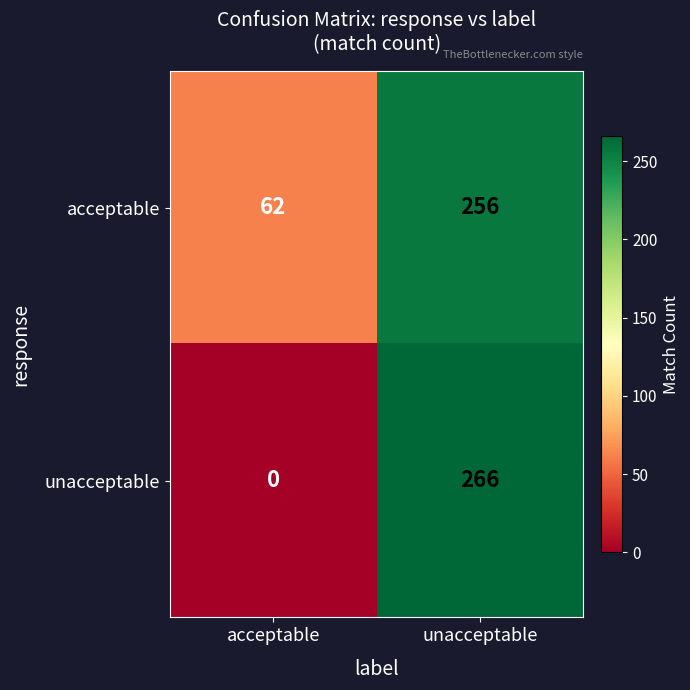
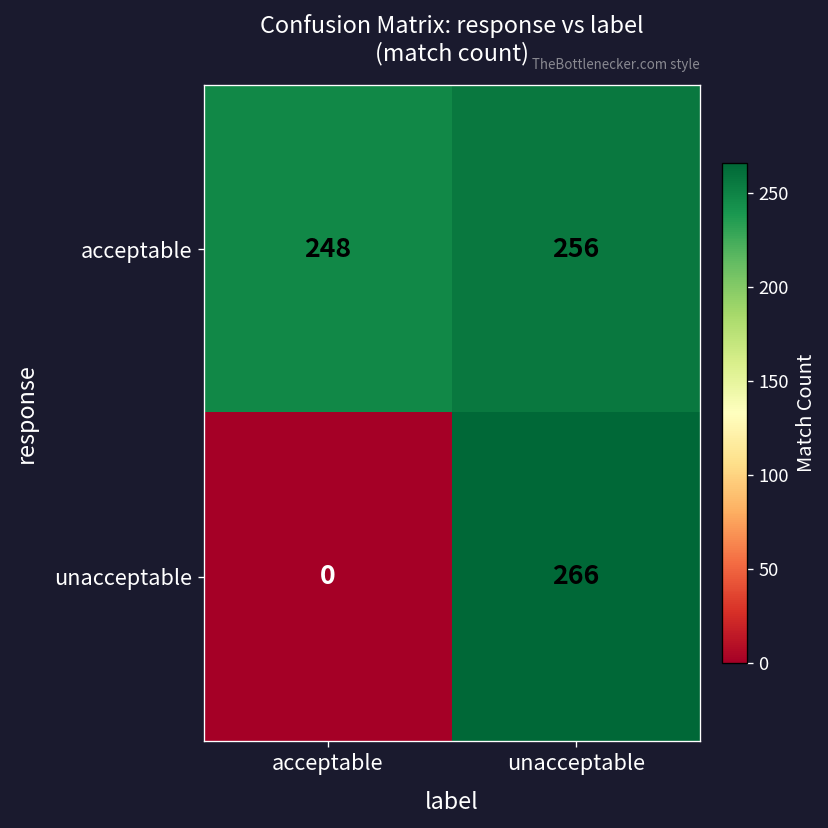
  {
    "acceptable": {
-     "acceptable": 62,
+     "acceptable": 248,
      "unacceptable": 256
    },
    "unacceptable": {
      "acceptable": 0,
      "unacceptable": 266
    }
  }
